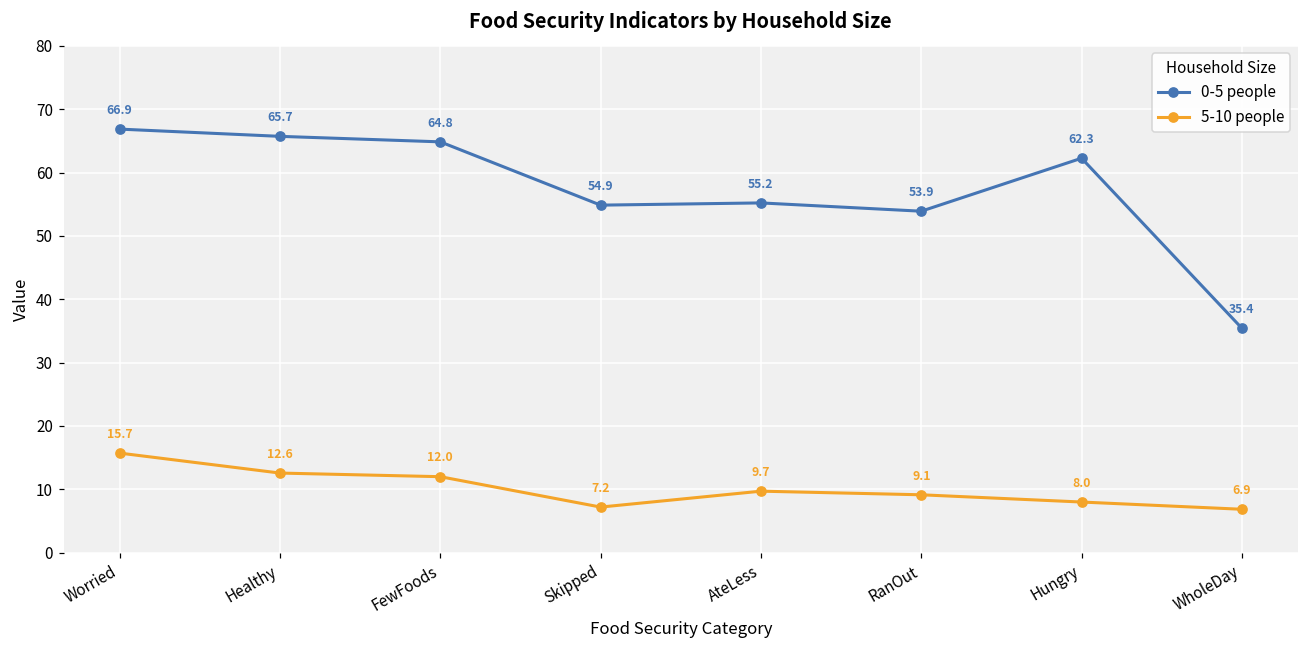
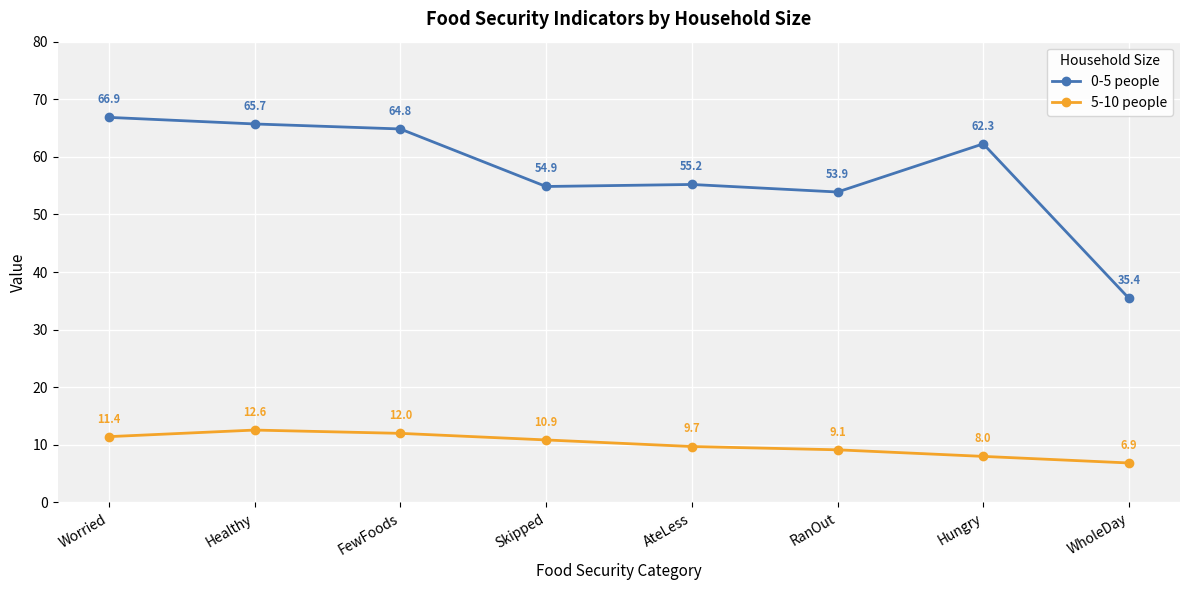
  {
    "0-5 people": {
      "Worried": 66.9,
      "Healthy": 65.7,
      "FewFoods": 64.8,
      "Skipped": 54.9,
      "AteLess": 55.2,
      "RanOut": 53.9,
      "Hungry": 62.3,
      "WholeDay": 35.4
    },
    "5-10 people": {
-     "Worried": 15.7,
+     "Worried": 11.4,
      "Healthy": 12.6,
      "FewFoods": 12.0,
-     "Skipped": 7.2,
+     "Skipped": 10.9,
      "AteLess": 9.7,
      "RanOut": 9.1,
      "Hungry": 8.0,
      "WholeDay": 6.9
    }
  }
